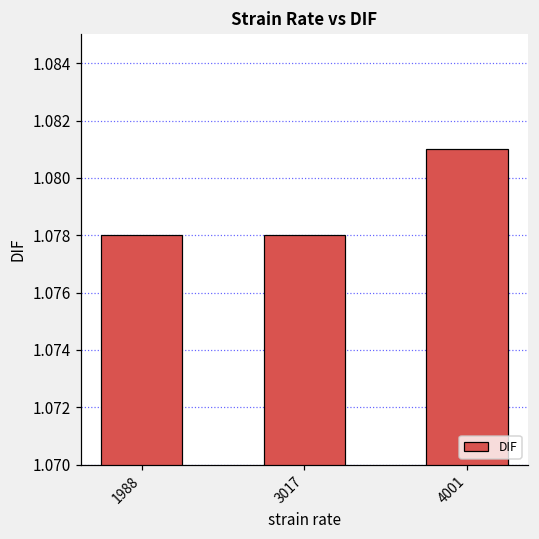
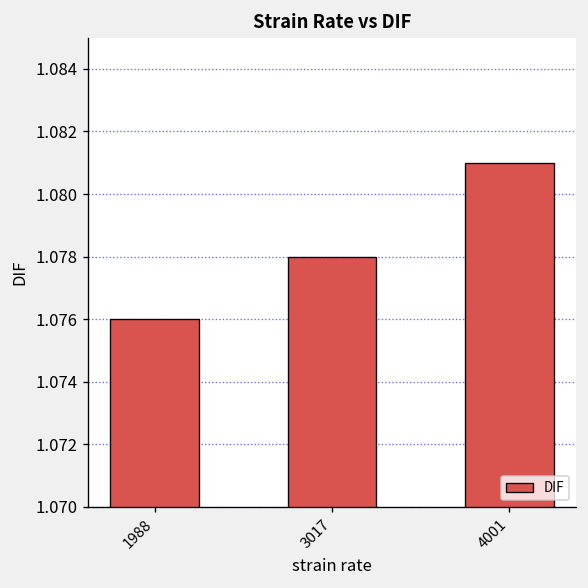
  {
-   "1988": 1.078,
+   "1988": 1.076,
    "3017": 1.078,
    "4001": 1.081
  }
